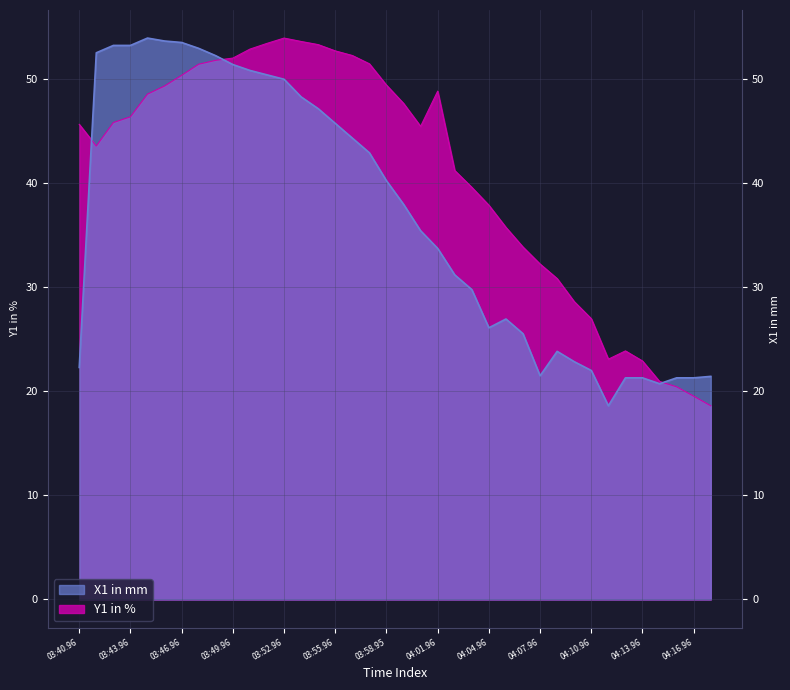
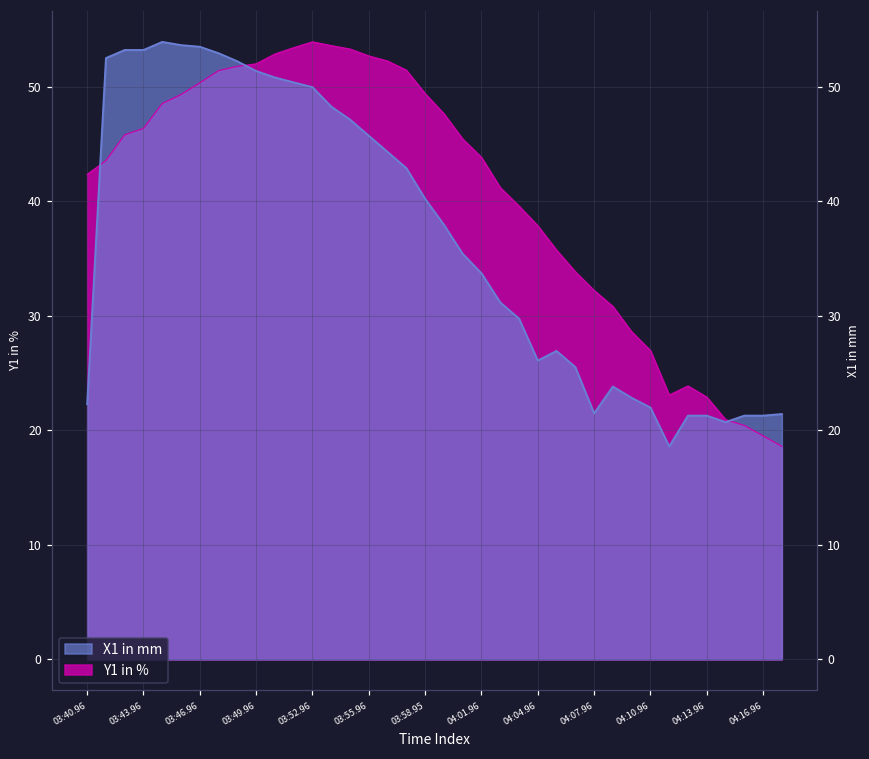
  {
    "Y1 in %": {
-     "03:40.96": 45.6,
+     "03:40.96": 42.3,
      "03:43.96": 46.3,
      "03:46.96": 50.3,
      "03:49.96": 52.0,
      "03:52.96": 53.9,
      "03:55.96": 52.7,
      "03:58.95": 49.4,
-     "04:01.96": 48.8,
+     "04:01.96": 43.8,
      "04:04.96": 37.9,
      "04:07.96": 32.2,
      "04:10.96": 27.0,
      "04:13.96": 22.9,
      "04:16.96": 19.5
    },
    "X1 in mm": {
      "03:40.96": 22.3,
      "03:43.96": 53.2,
      "03:46.96": 53.5,
      "03:49.96": 51.4,
      "03:52.96": 49.9,
      "03:55.96": 45.7,
      "03:58.95": 40.2,
      "04:01.96": 33.7,
      "04:04.96": 26.1,
      "04:07.96": 21.5,
      "04:10.96": 22.0,
      "04:13.96": 21.3,
      "04:16.96": 21.3
    }
  }
